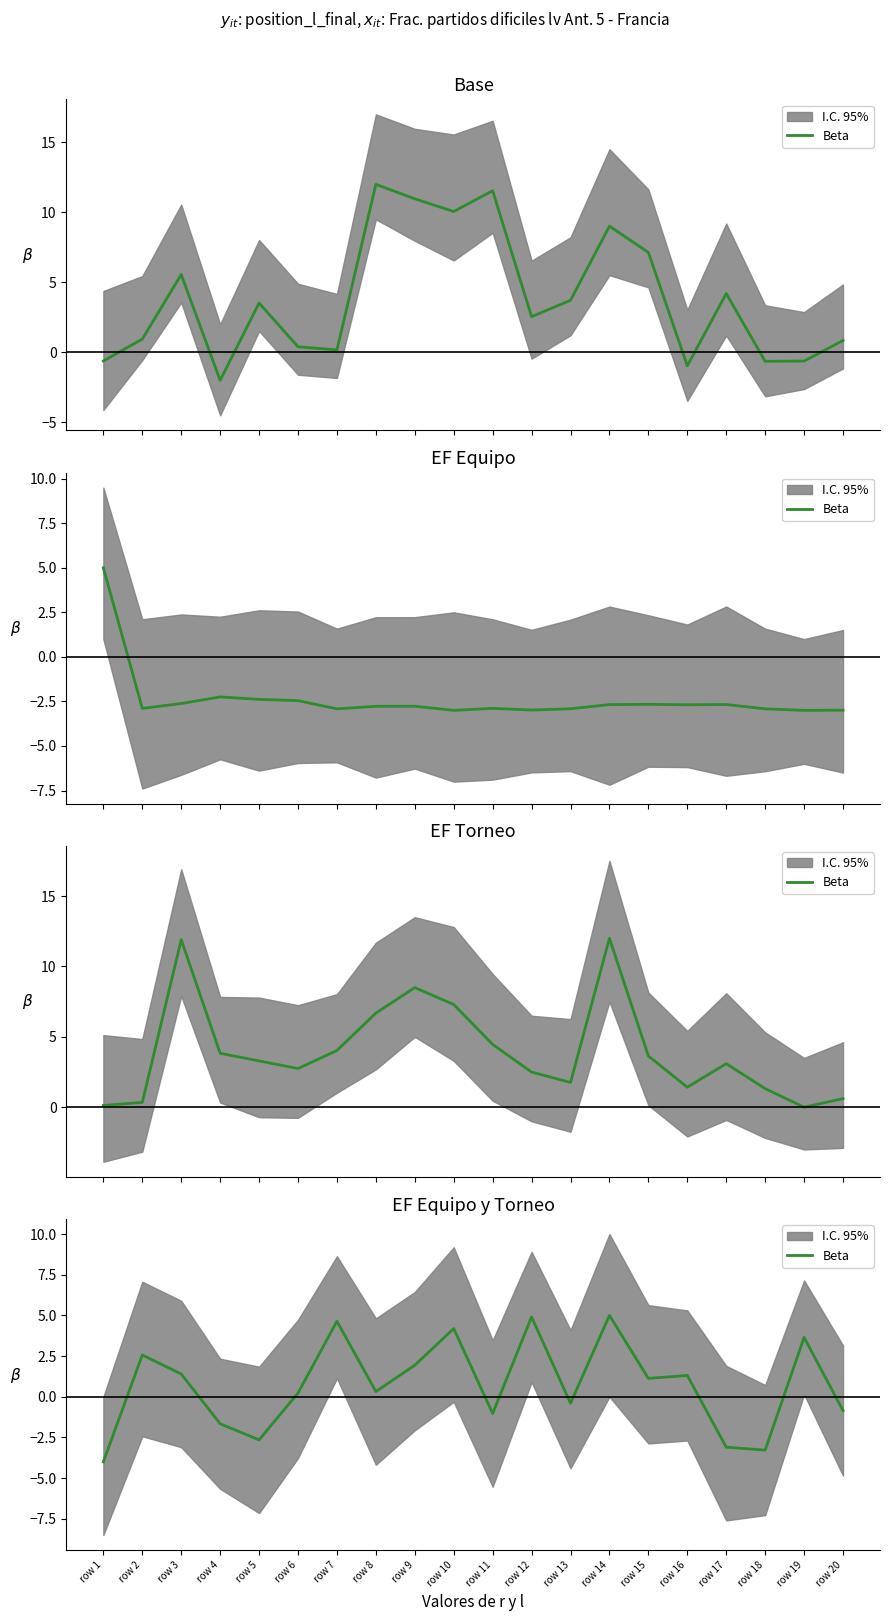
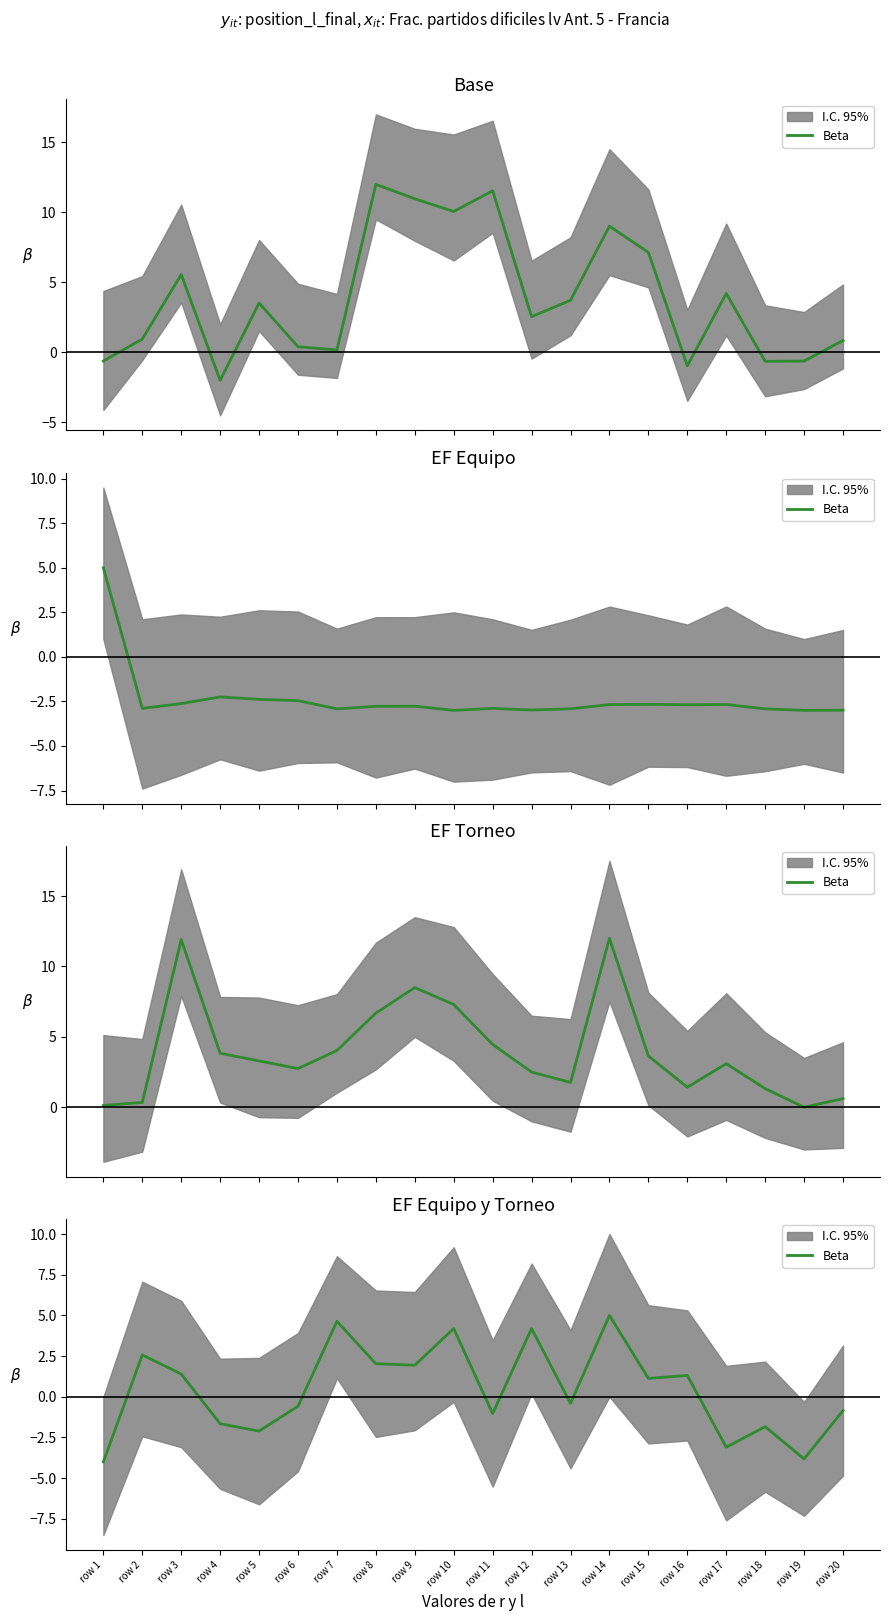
  {
    "EF Equipo y Torneo": {
      "Beta": {
        "row 1": -4.0,
        "row 2": 2.6,
        "row 3": 1.4,
        "row 4": -1.7,
-       "row 5": -2.7,
-       "row 6": 0.2,
+       "row 5": -2.1,
+       "row 6": -0.6,
        "row 7": 4.6,
-       "row 8": 0.3,
+       "row 8": 2.0,
        "row 9": 1.9,
        "row 10": 4.2,
        "row 11": -1.0,
-       "row 12": 4.9,
+       "row 12": 4.2,
        "row 13": -0.4,
        "row 14": 5.0,
        "row 15": 1.1,
        "row 16": 1.3,
        "row 17": -3.1,
-       "row 18": -3.3,
-       "row 19": 3.6,
+       "row 18": -1.8,
+       "row 19": -3.8,
        "row 20": -0.9
      },
      "I.C. 95%": {
        "row 14": 10.0
      }
    }
  }
